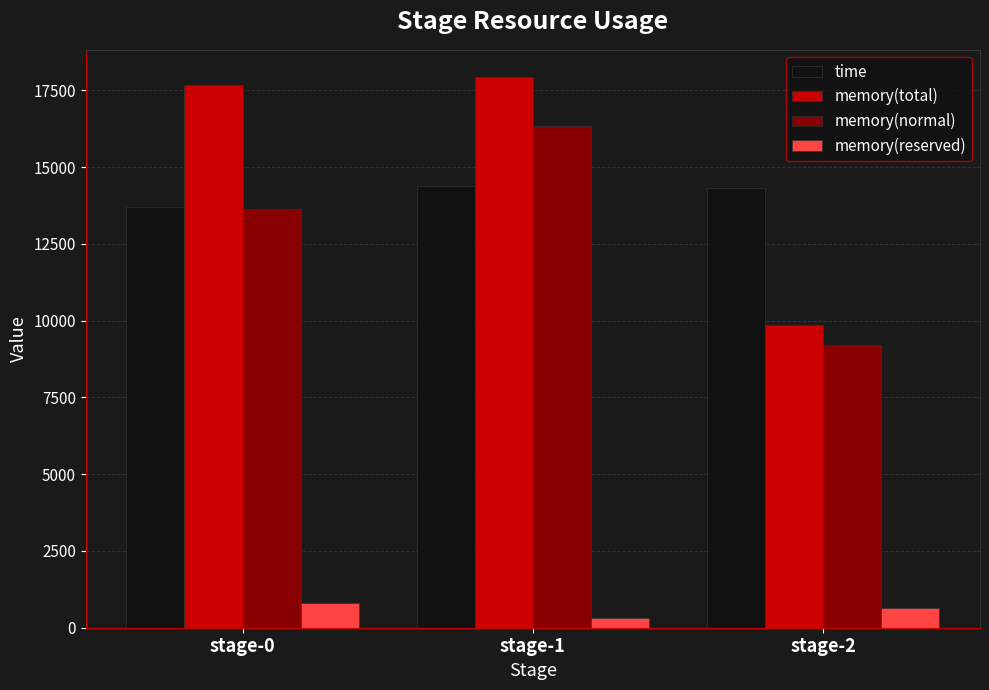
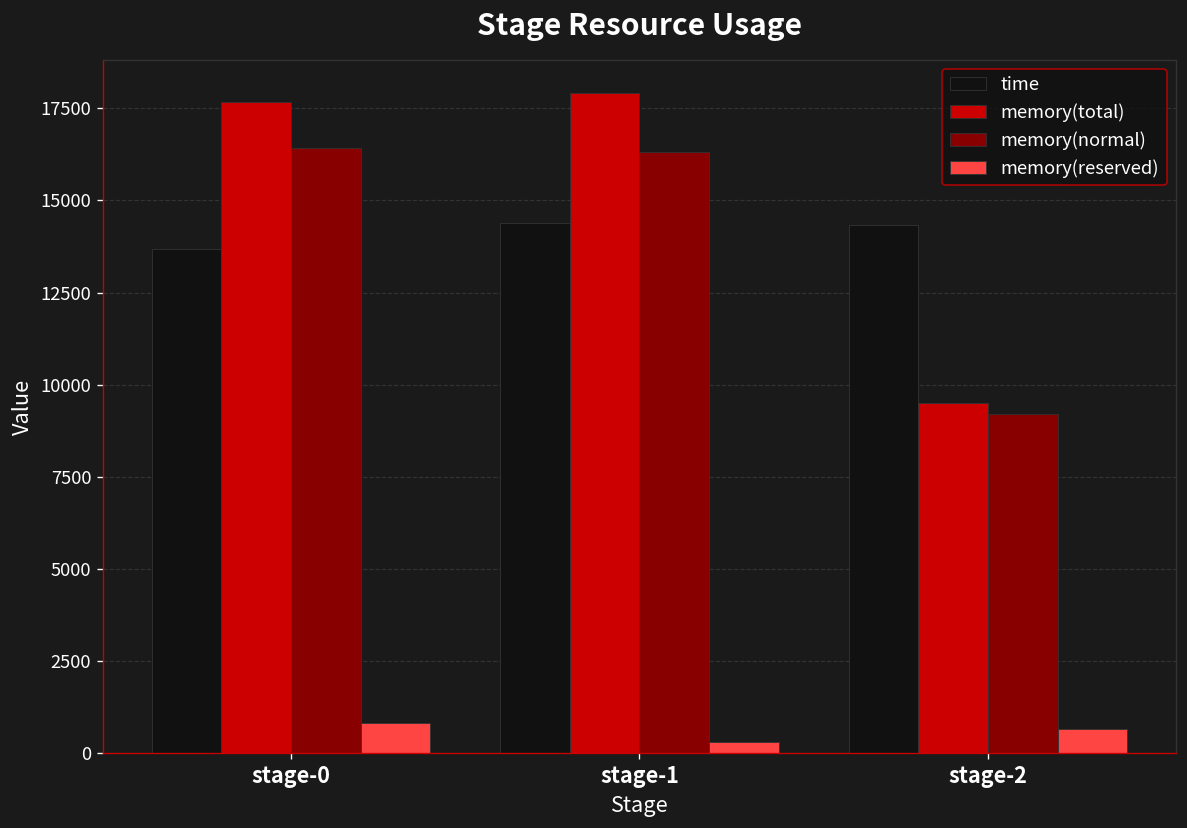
  {
    "time": {
      "stage-0": 13700,
      "stage-1": 14400,
      "stage-2": 14300
    },
    "memory(total)": {
      "stage-0": 17700,
      "stage-1": 17900,
-     "stage-2": 9900
+     "stage-2": 9500
    },
    "memory(normal)": {
-     "stage-0": 13600,
+     "stage-0": 16400,
      "stage-1": 16300,
      "stage-2": 9200
    },
    "memory(reserved)": {
      "stage-0": 800,
      "stage-1": 300,
      "stage-2": 600
    }
  }
